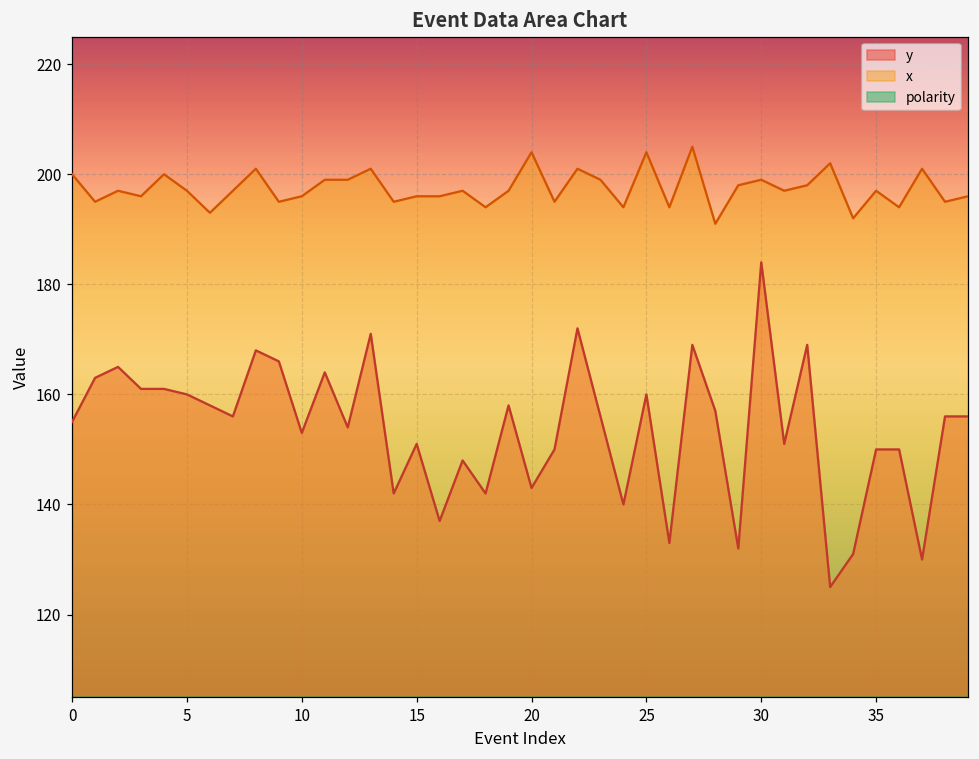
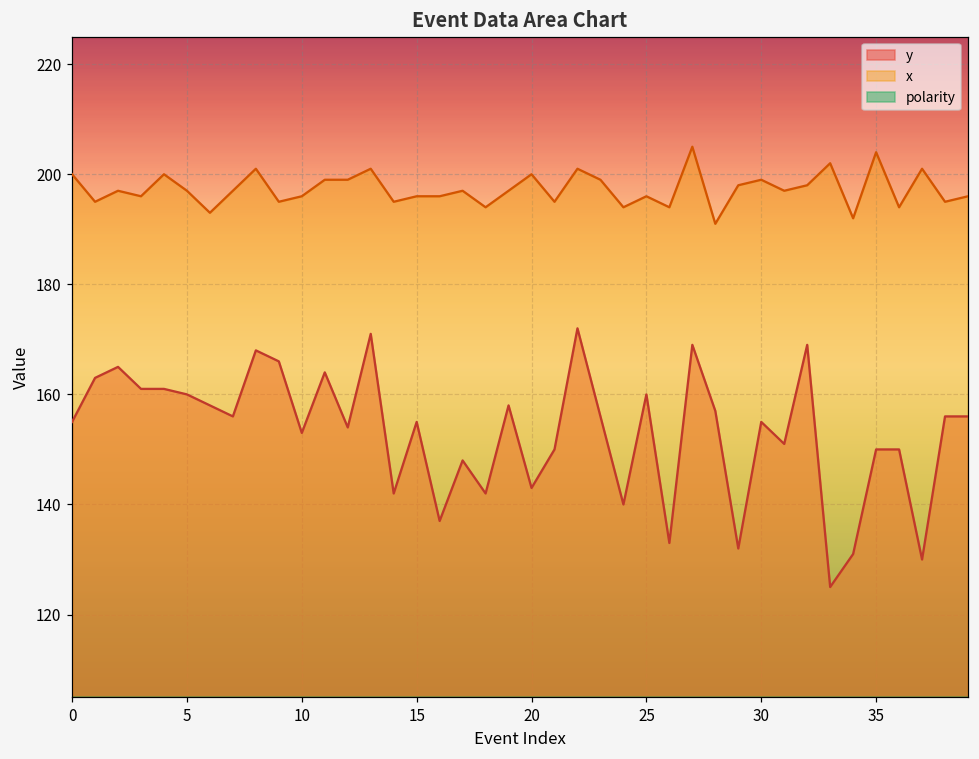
  {
    "y": {
      "0": 155,
      "5": 160,
      "10": 153,
-     "15": 151,
+     "15": 155,
      "20": 143,
      "25": 160,
-     "30": 184,
+     "30": 155,
      "35": 150
    },
    "x": {
      "0": 200,
      "5": 197,
      "10": 196,
      "15": 196,
-     "20": 204,
-     "25": 204,
+     "20": 200,
+     "25": 196,
      "30": 199,
-     "35": 197
+     "35": 204
    }
  }
